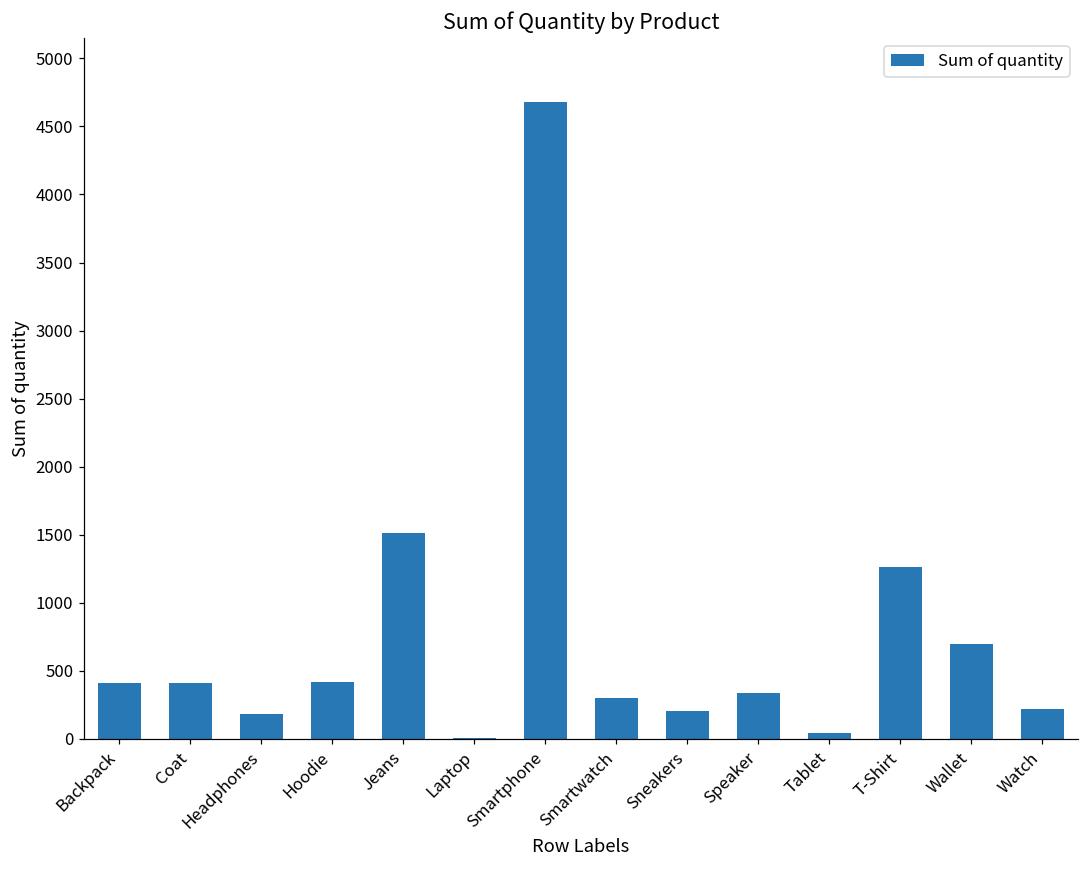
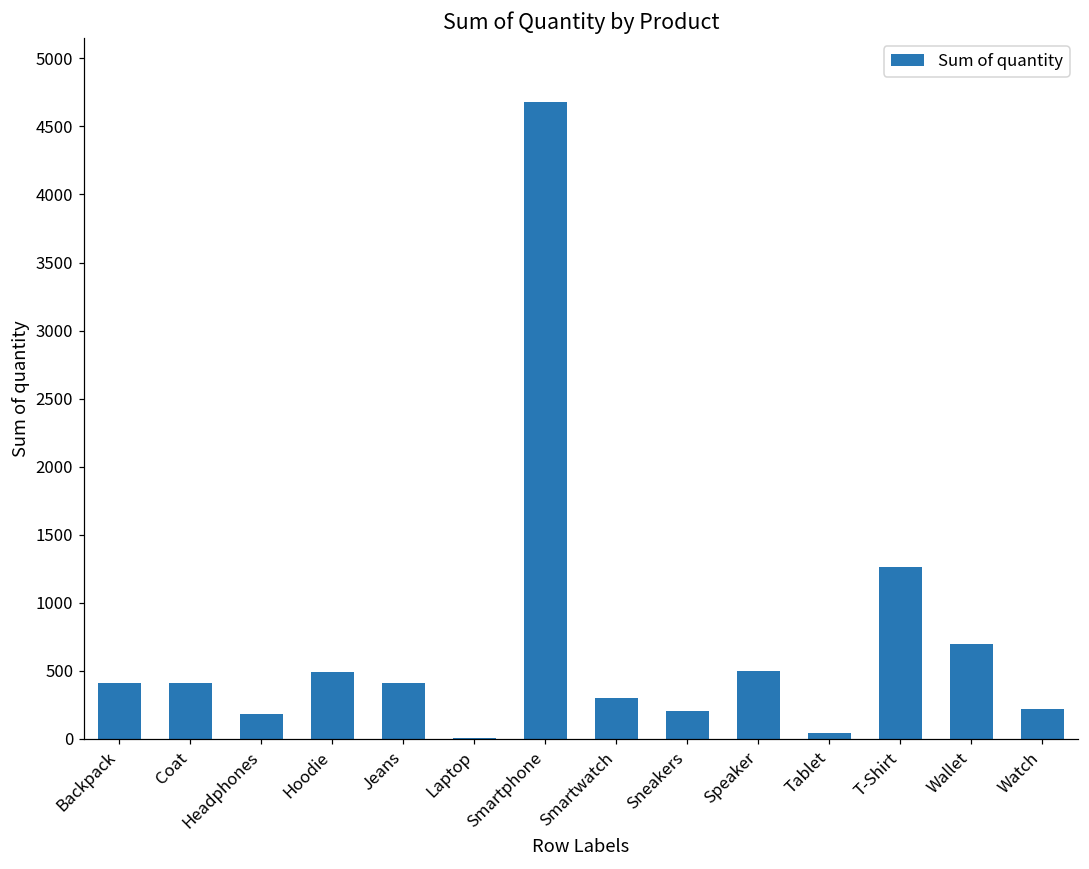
  {
    "Backpack": 410,
    "Coat": 410,
    "Headphones": 180,
-   "Hoodie": 420,
-   "Jeans": 1510,
+   "Hoodie": 500,
+   "Jeans": 410,
    "Smartphone": 4680,
    "Smartwatch": 300,
    "Sneakers": 200,
-   "Speaker": 340,
+   "Speaker": 500,
    "Tablet": 50,
    "T-Shirt": 1260,
    "Wallet": 700,
    "Watch": 220
  }
